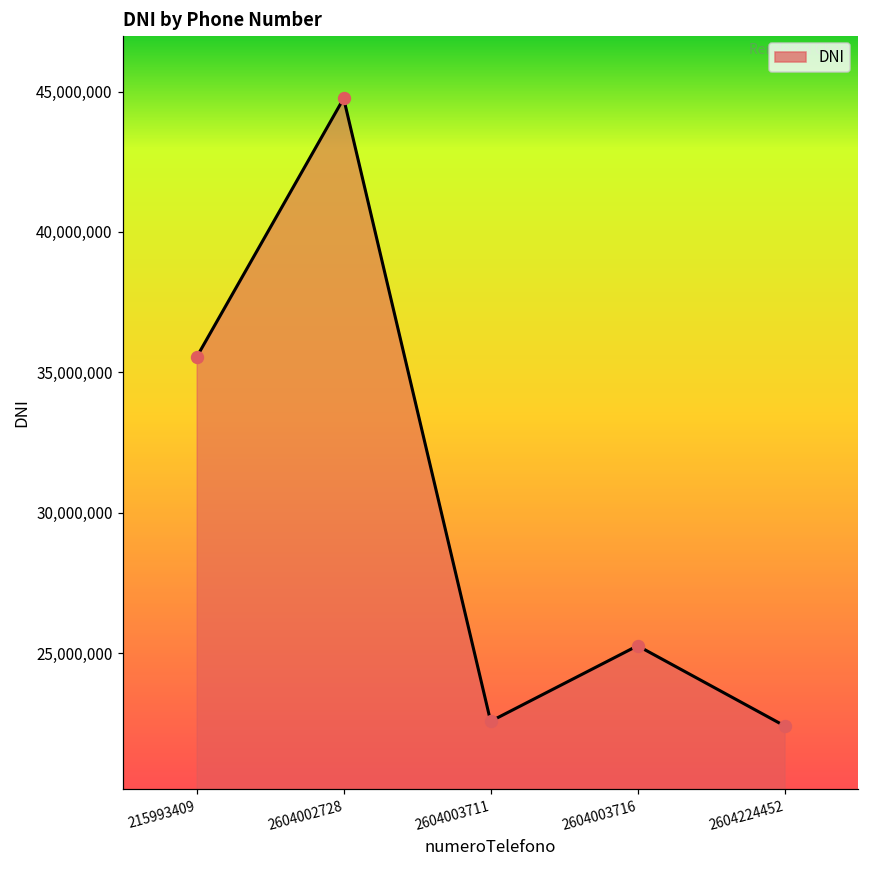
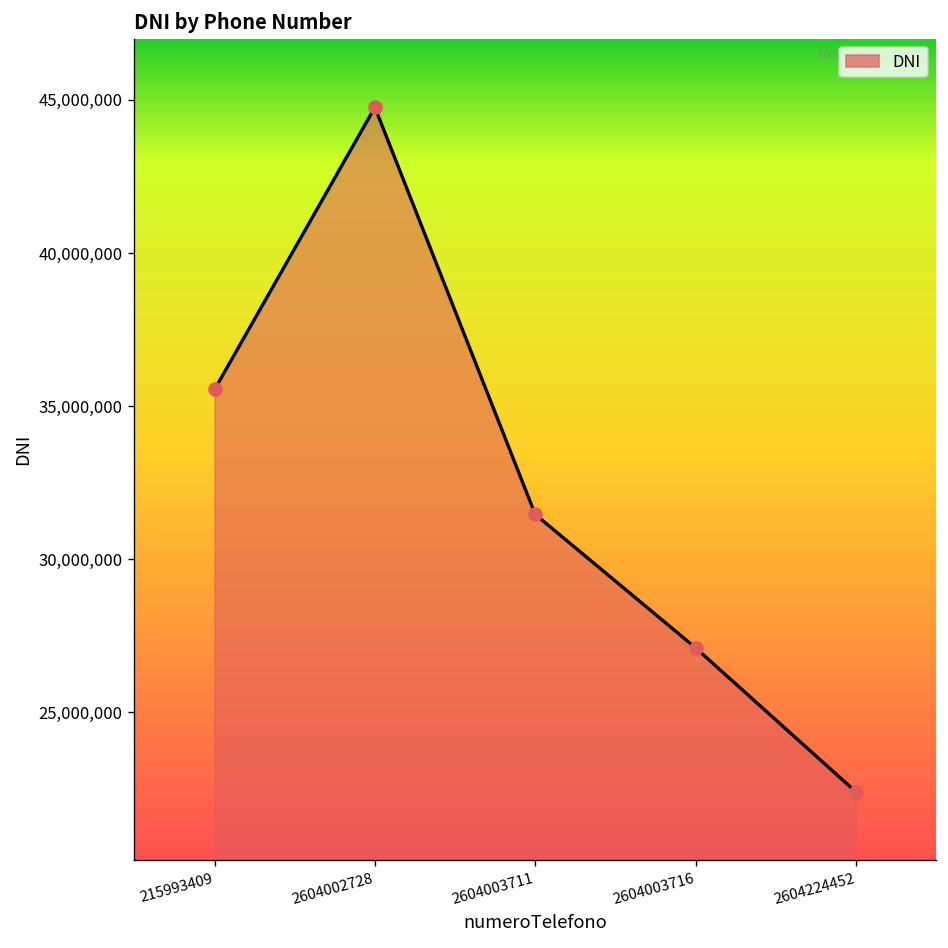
  {
    "215993409": "35,500,000",
    "2604002728": "44,800,000",
-   "2604003711": "22,600,000",
-   "2604003716": "25,300,000",
+   "2604003711": "31,500,000",
+   "2604003716": "27,100,000",
    "2604224452": "22,400,000"
  }
